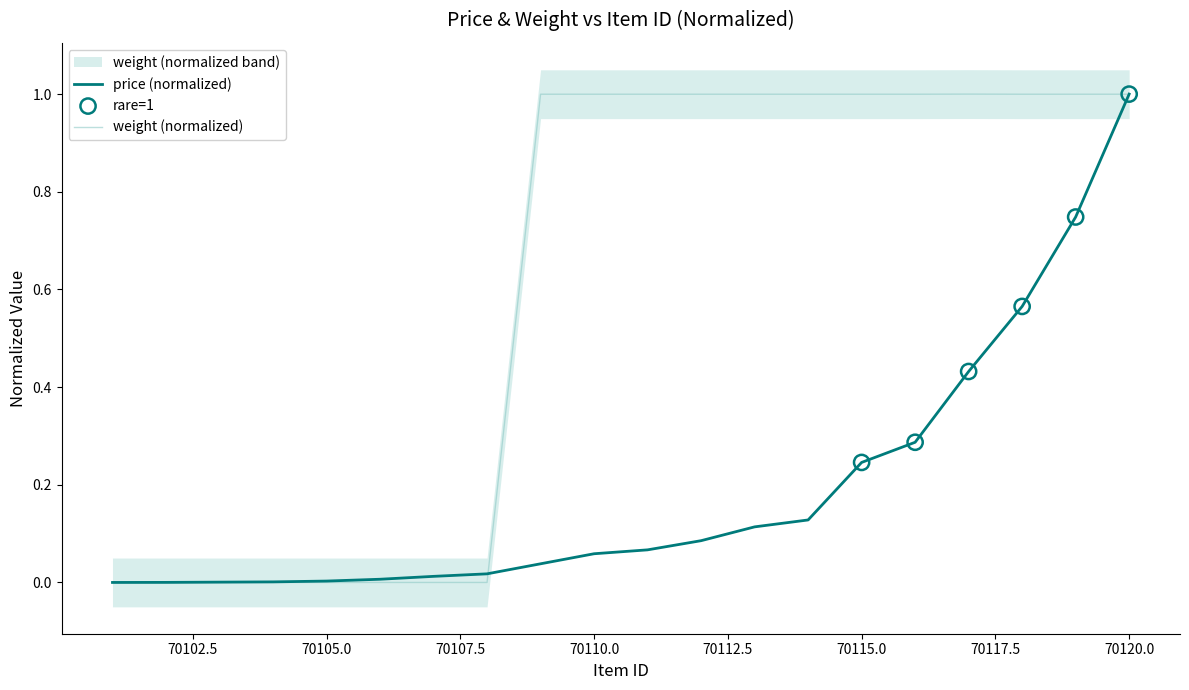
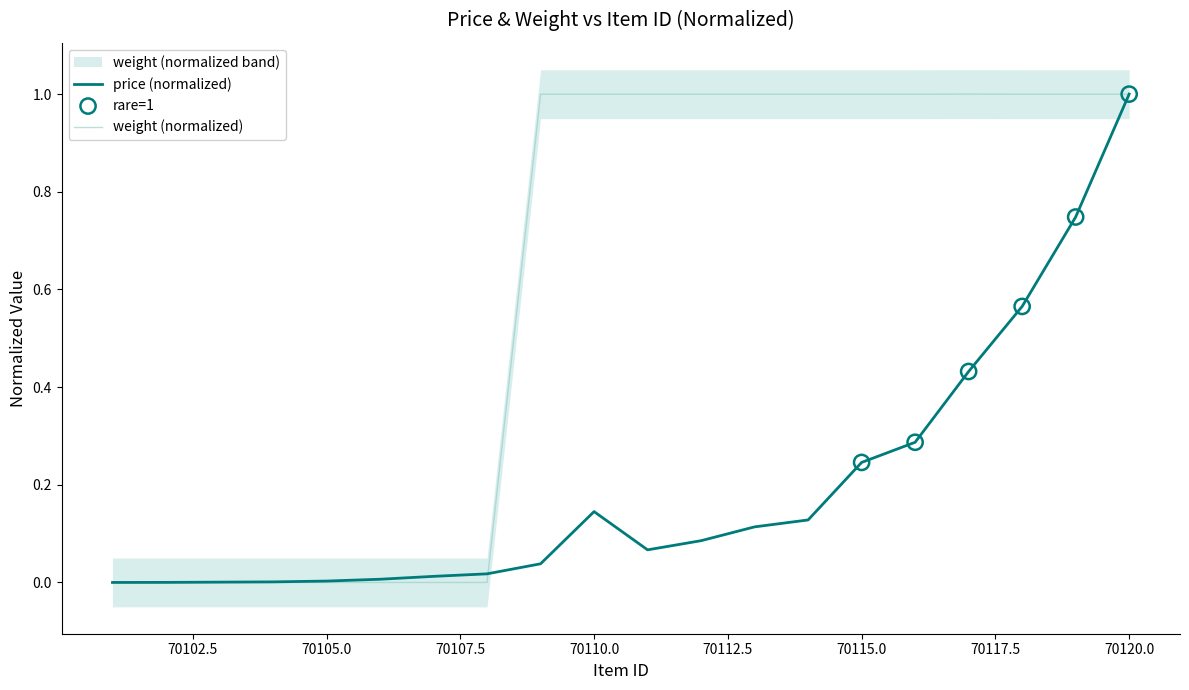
  {
    "price (normalized)": {
-     "70110.0": 0.06
+     "70110.0": 0.15
    }
  }
